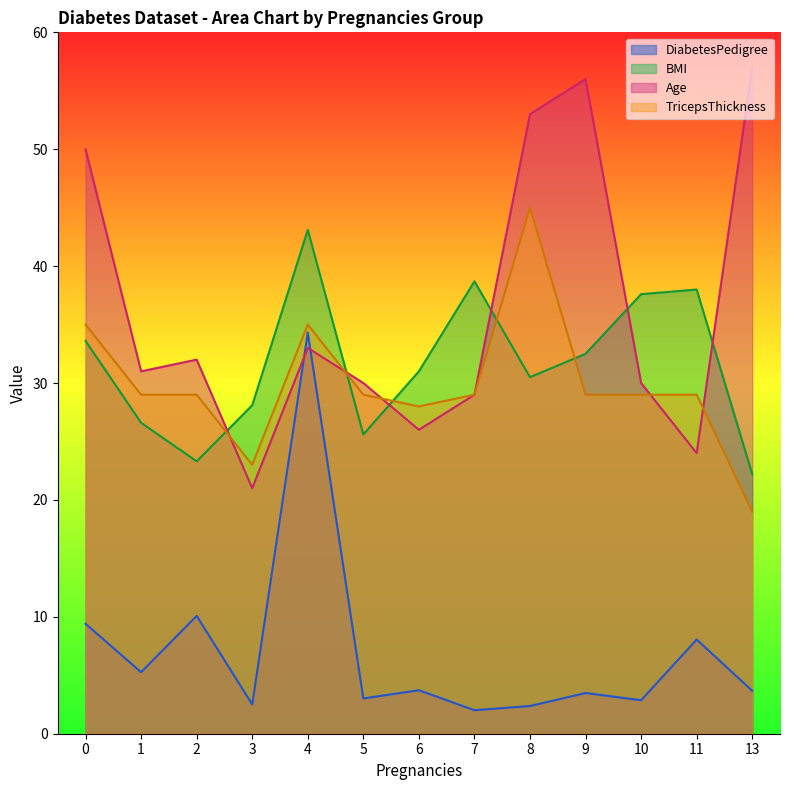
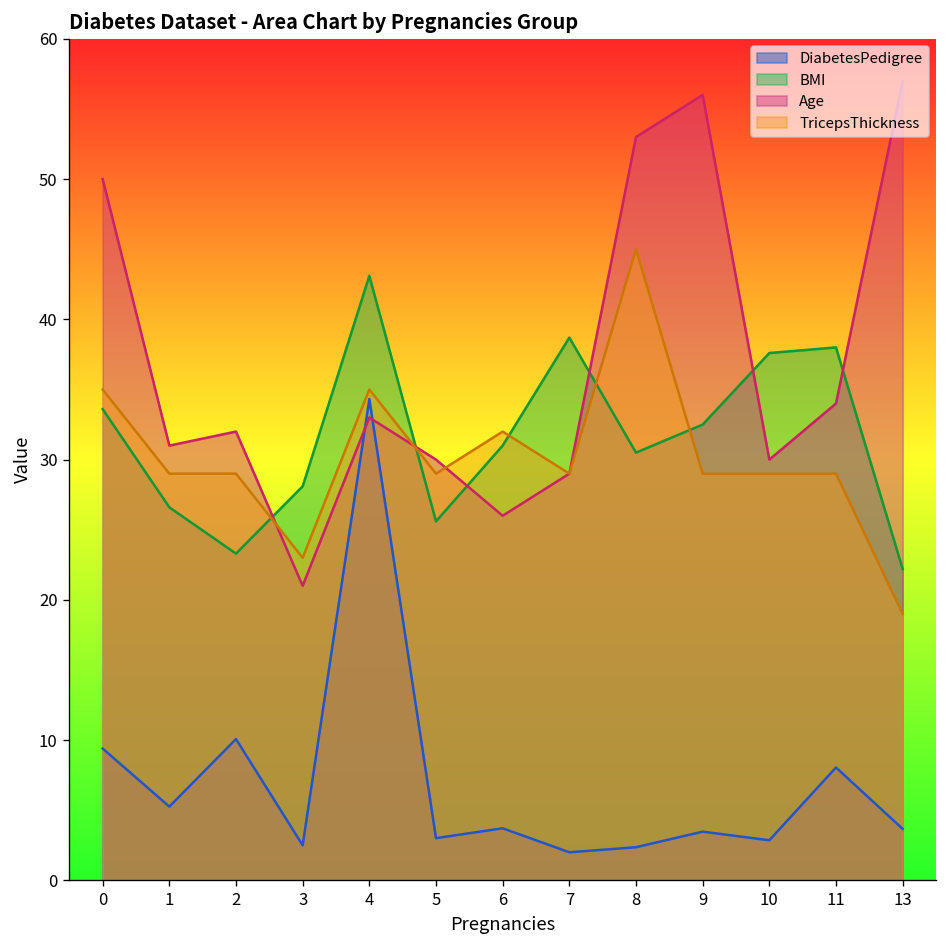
  {
    "DiabetesPedigree": {
      "0": 9.4,
      "1": 5.3,
      "2": 10,
      "3": 2.5,
      "4": 34.3,
      "5": 3,
      "6": 3.7,
      "7": 2,
      "8": 2.4,
      "9": 3.5,
      "10": 3,
      "11": 8,
      "13": 3.7
    },
    "BMI": {
      "0": 33.6,
      "1": 26.6,
      "2": 23.3,
      "3": 28,
      "4": 43,
      "5": 25.6,
      "6": 31,
      "7": 38.7,
      "8": 30.5,
      "9": 32.5,
      "10": 37.6,
      "11": 38,
      "13": 22
    },
    "Age": {
      "0": 50,
      "1": 31,
      "2": 32,
      "3": 21,
      "4": 33,
      "5": 30,
      "6": 26,
      "8": 53,
      "9": 56,
      "10": 30,
-     "11": 24
+     "11": 34
    },
    "TricepsThickness": {
      "0": 35,
      "1": 29,
      "2": 29,
      "3": 23,
      "4": 35,
      "5": 29,
-     "6": 28,
+     "6": 32,
      "8": 45,
      "9": 29,
      "10": 29,
      "11": 29,
      "13": 19
    }
  }
